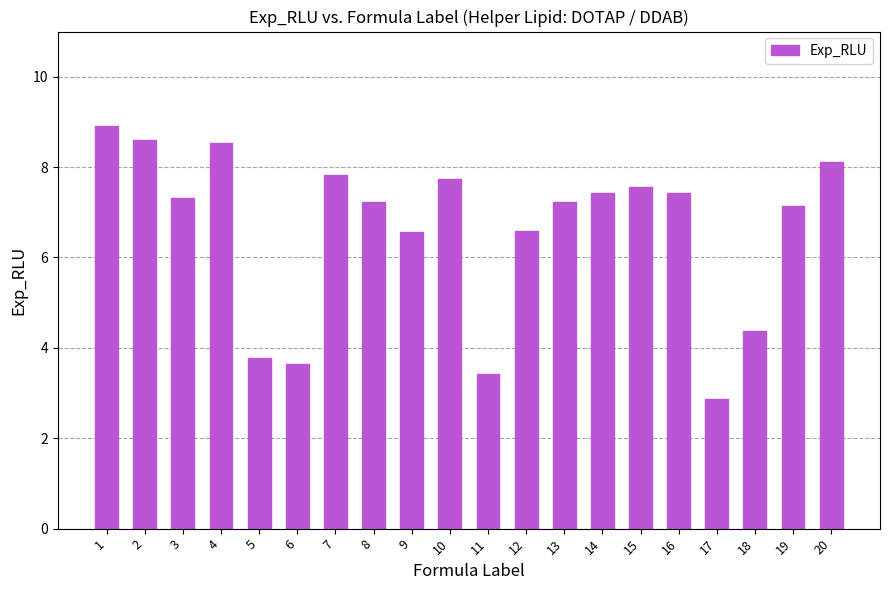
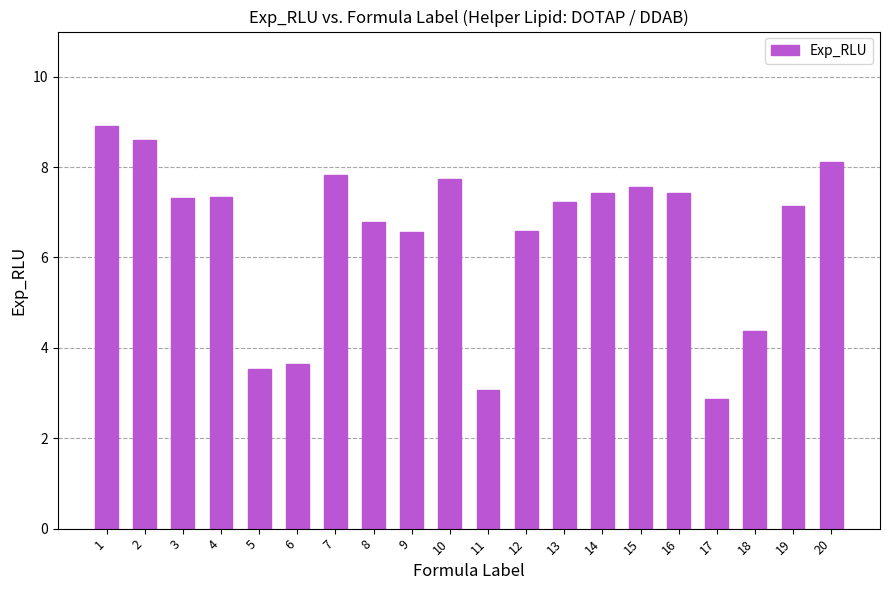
  {
    "1": 8.9,
    "2": 8.6,
    "3": 7.3,
-   "4": 8.5,
-   "5": 3.8,
+   "4": 7.3,
+   "5": 3.5,
    "6": 3.6,
    "7": 7.8,
-   "8": 7.2,
+   "8": 6.8,
    "9": 6.6,
    "10": 7.7,
-   "11": 3.4,
+   "11": 3.1,
    "12": 6.6,
    "13": 7.2,
    "14": 7.4,
    "15": 7.6,
    "16": 7.4,
    "17": 2.9,
    "18": 4.4,
    "19": 7.1,
    "20": 8.1
  }
